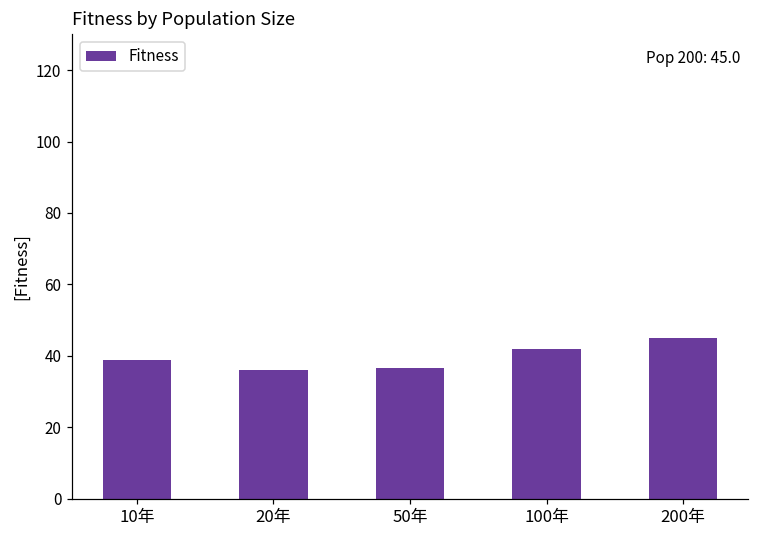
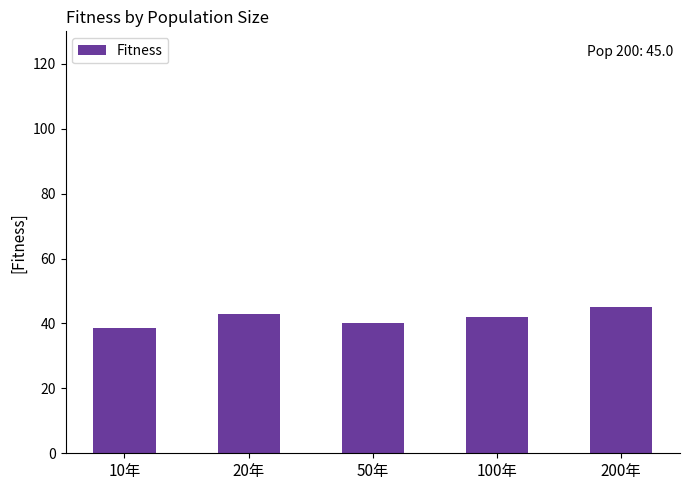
  {
    "10年": 39,
-   "20年": 36,
-   "50年": 37,
+   "20年": 43,
+   "50年": 40,
    "100年": 42,
    "200年": 45
  }
